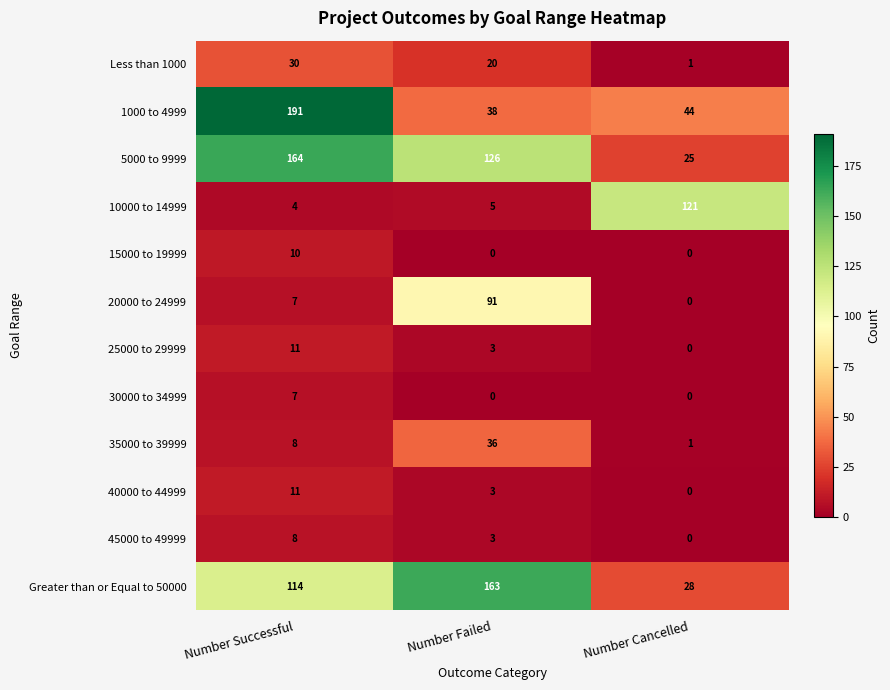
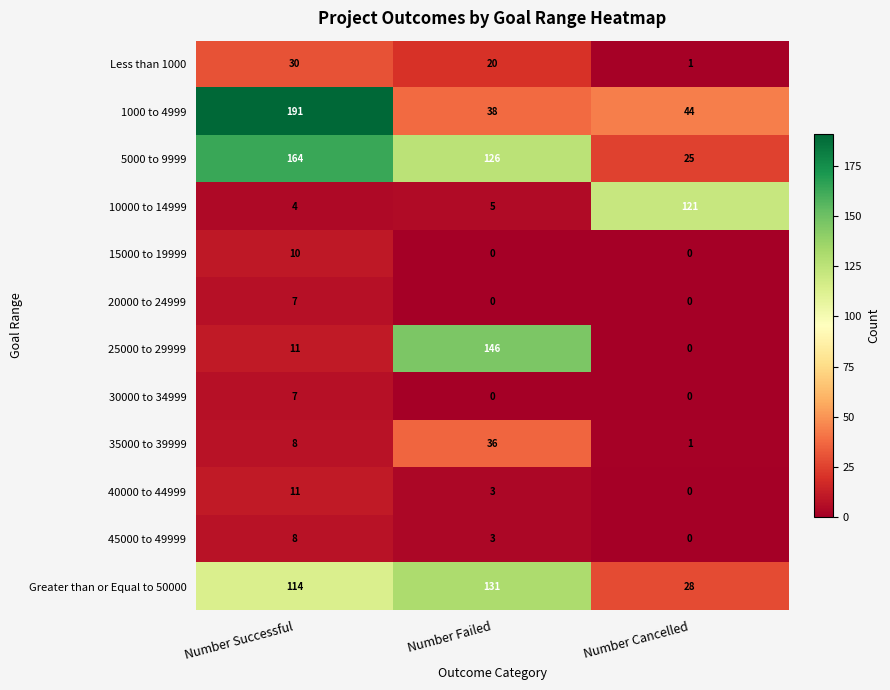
  {
    "Less than 1000": {
      "Number Successful": 30,
      "Number Failed": 20,
      "Number Cancelled": 1
    },
    "1000 to 4999": {
      "Number Successful": 191,
      "Number Failed": 38,
      "Number Cancelled": 44
    },
    "5000 to 9999": {
      "Number Successful": 164,
      "Number Failed": 126,
      "Number Cancelled": 25
    },
    "10000 to 14999": {
      "Number Successful": 4,
      "Number Failed": 5,
      "Number Cancelled": 121
    },
    "15000 to 19999": {
      "Number Successful": 10,
      "Number Failed": 0,
      "Number Cancelled": 0
    },
    "20000 to 24999": {
      "Number Successful": 7,
-     "Number Failed": 91,
+     "Number Failed": 0,
      "Number Cancelled": 0
    },
    "25000 to 29999": {
      "Number Successful": 11,
-     "Number Failed": 3,
+     "Number Failed": 146,
      "Number Cancelled": 0
    },
    "30000 to 34999": {
      "Number Successful": 7,
      "Number Failed": 0,
      "Number Cancelled": 0
    },
    "35000 to 39999": {
      "Number Successful": 8,
      "Number Failed": 36,
      "Number Cancelled": 1
    },
    "40000 to 44999": {
      "Number Successful": 11,
      "Number Failed": 3,
      "Number Cancelled": 0
    },
    "45000 to 49999": {
      "Number Successful": 8,
      "Number Failed": 3,
      "Number Cancelled": 0
    },
    "Greater than or Equal to 50000": {
      "Number Successful": 114,
-     "Number Failed": 163,
+     "Number Failed": 131,
      "Number Cancelled": 28
    }
  }
